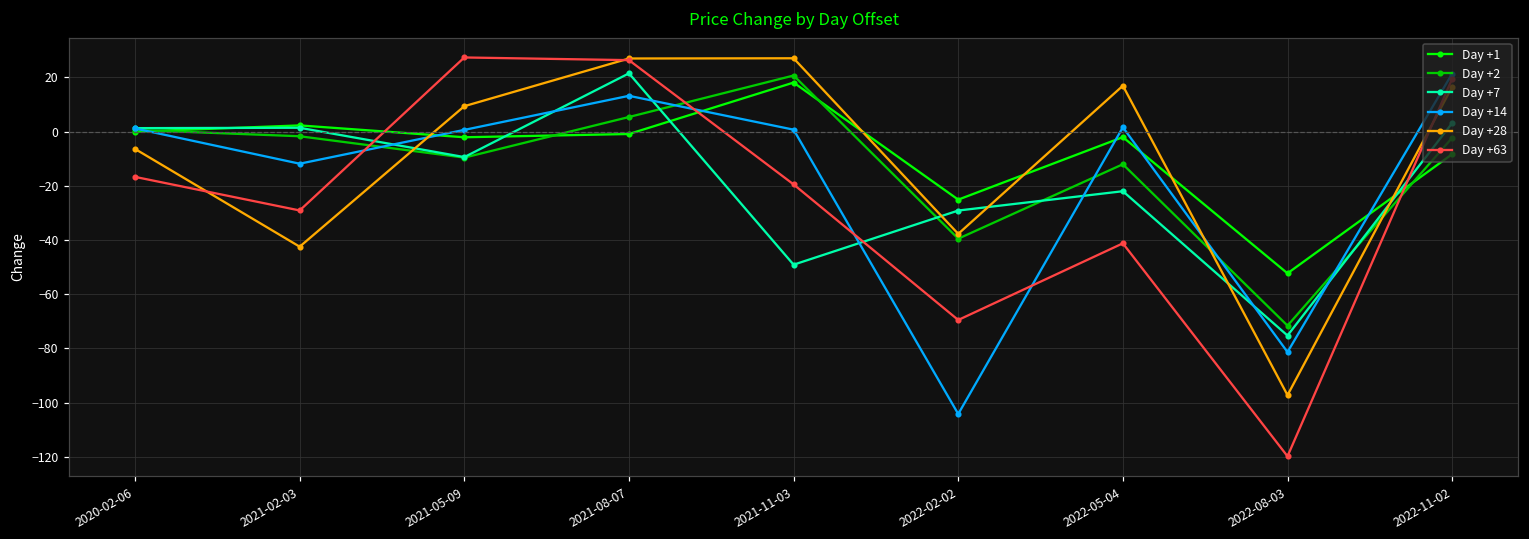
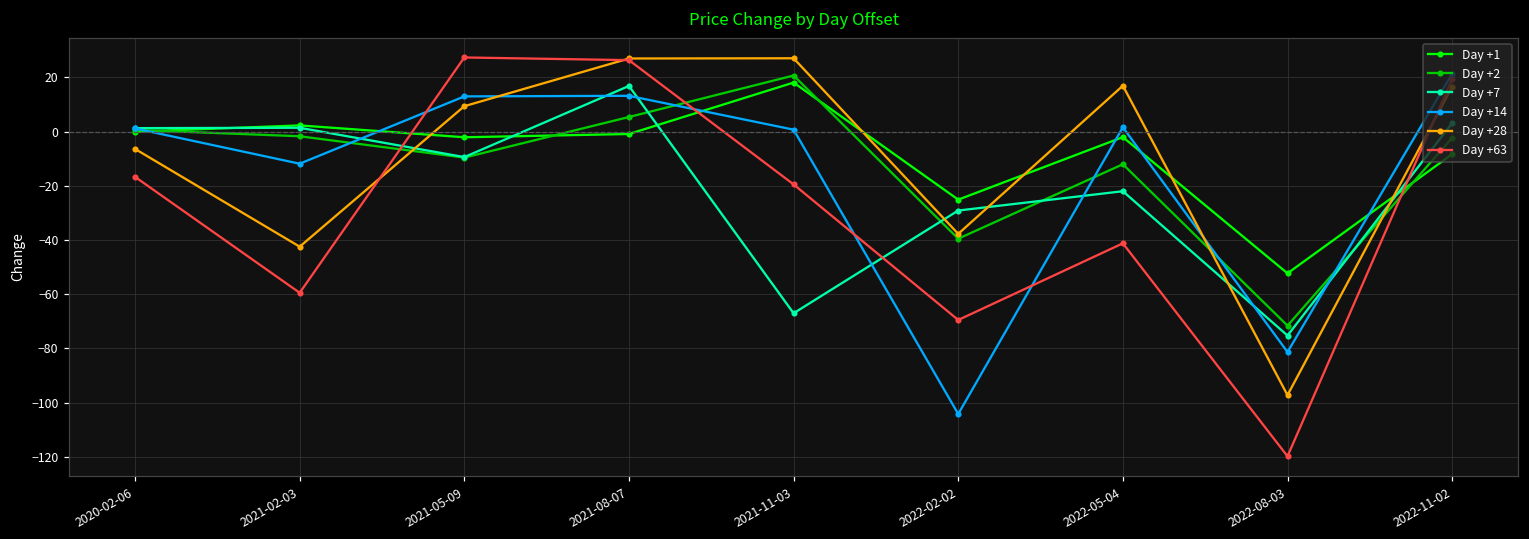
  {
    "Day +7": {
-     "2021-08-07": 21,
-     "2021-11-03": -49,
+     "2021-08-07": 17,
+     "2021-11-03": -67,
      "2022-02-02": -29,
      "2022-05-04": -22,
      "2022-08-03": -75
    },
    "Day +14": {
      "2021-02-03": -12,
-     "2021-05-09": 1,
+     "2021-05-09": 13,
      "2021-08-07": 13,
      "2021-11-03": 1,
      "2022-02-02": -104,
      "2022-05-04": 2,
      "2022-08-03": -81
    },
    "Day +28": {
      "2020-02-06": -6,
      "2021-02-03": -42,
      "2021-05-09": 9,
      "2021-11-03": 27,
      "2022-02-02": -38,
      "2022-05-04": 17,
      "2022-08-03": -97
    },
    "Day +63": {
      "2020-02-06": -17,
-     "2021-02-03": -29,
+     "2021-02-03": -59,
      "2021-05-09": 27,
      "2021-11-03": -19,
      "2022-02-02": -69,
      "2022-05-04": -41,
      "2022-08-03": -120
    }
  }
